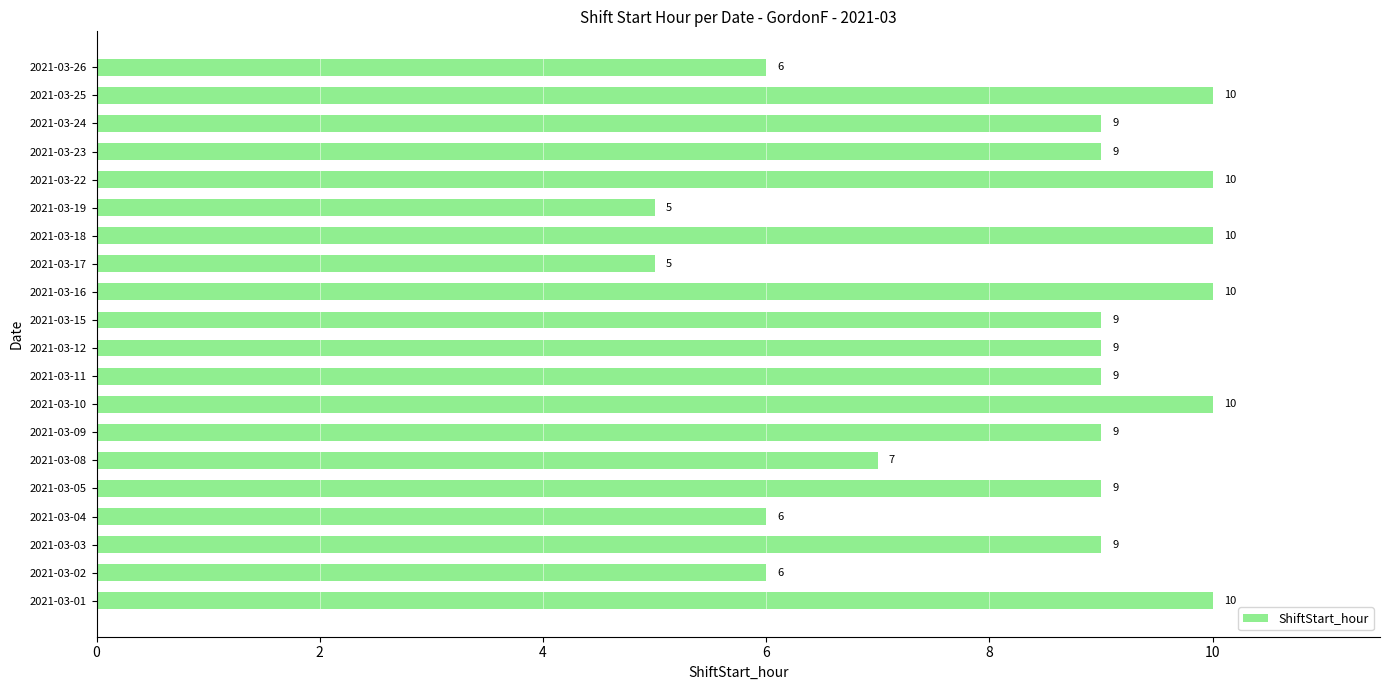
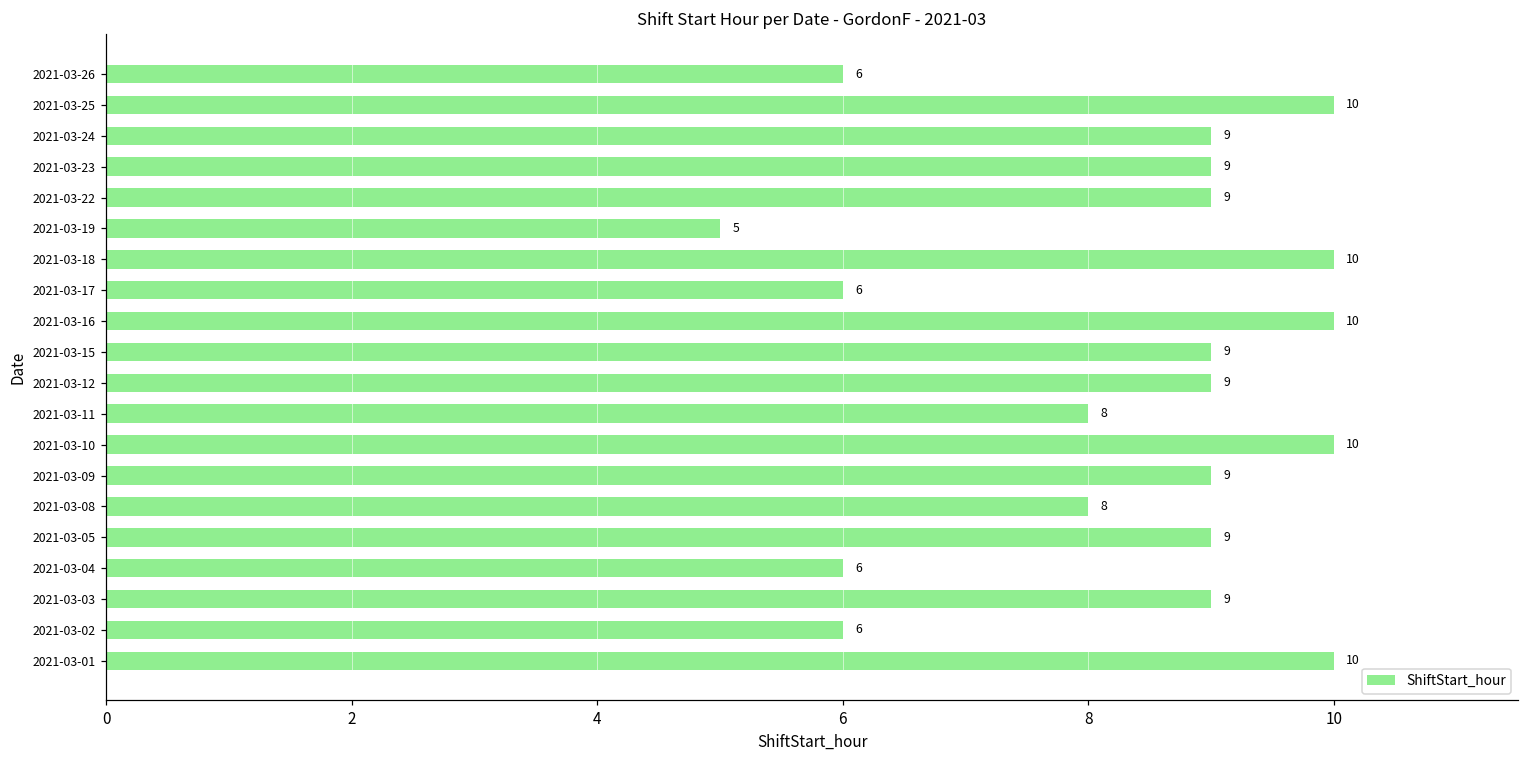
  {
    "2021-03-26": 6,
    "2021-03-25": 10,
    "2021-03-24": 9,
    "2021-03-23": 9,
-   "2021-03-22": 10,
+   "2021-03-22": 9,
    "2021-03-19": 5,
    "2021-03-18": 10,
-   "2021-03-17": 5,
+   "2021-03-17": 6,
    "2021-03-16": 10,
    "2021-03-15": 9,
    "2021-03-12": 9,
-   "2021-03-11": 9,
+   "2021-03-11": 8,
    "2021-03-10": 10,
    "2021-03-09": 9,
-   "2021-03-08": 7,
+   "2021-03-08": 8,
    "2021-03-05": 9,
    "2021-03-04": 6,
    "2021-03-03": 9,
    "2021-03-02": 6,
    "2021-03-01": 10
  }
